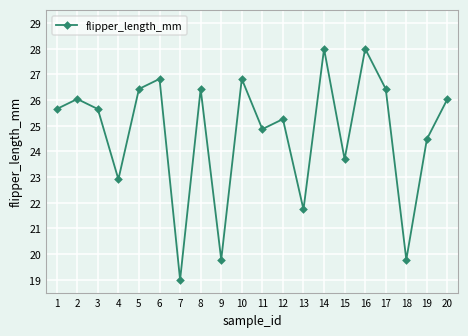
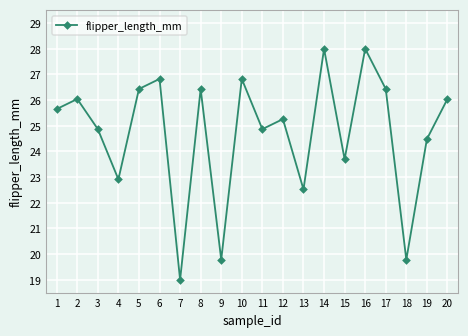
  {
    "1": 25.7,
    "2": 26.0,
-   "3": 25.7,
+   "3": 24.9,
    "4": 22.9,
    "5": 26.4,
    "6": 26.8,
    "7": 19.0,
    "8": 26.4,
    "9": 19.8,
    "10": 26.8,
    "11": 24.9,
    "12": 25.3,
-   "13": 21.7,
+   "13": 22.5,
    "14": 28.0,
    "15": 23.7,
    "16": 28.0,
    "17": 26.4,
    "18": 19.8,
    "19": 24.5,
    "20": 26.0
  }
